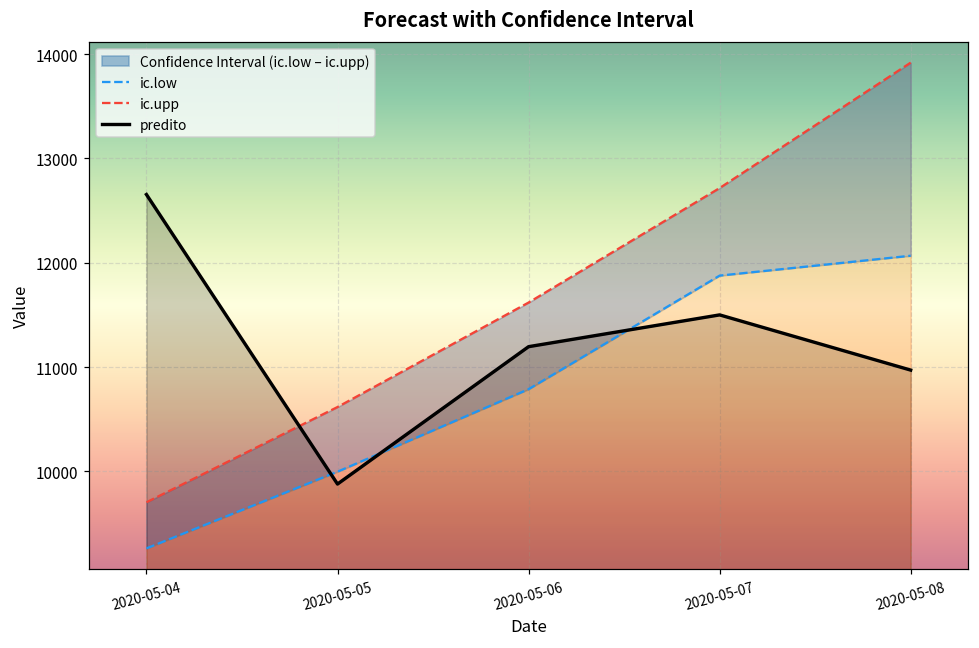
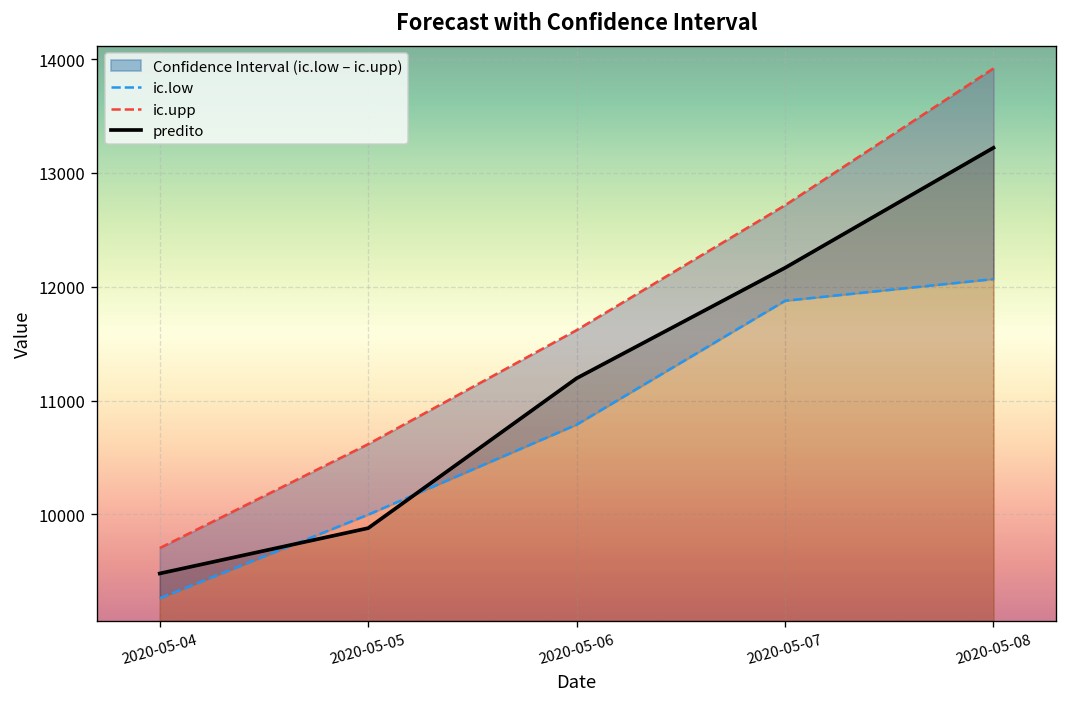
  {
    "ic.low": {
      "2020-05-04": 9300,
      "2020-05-05": 10000,
      "2020-05-06": 10800,
      "2020-05-07": 11900,
      "2020-05-08": 12100
    },
    "predito": {
-     "2020-05-04": 12700,
+     "2020-05-04": 9500,
      "2020-05-05": 9900,
      "2020-05-06": 11200,
-     "2020-05-07": 11500,
-     "2020-05-08": 11000
+     "2020-05-07": 12200,
+     "2020-05-08": 13200
    }
  }
